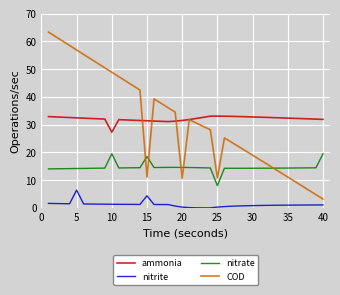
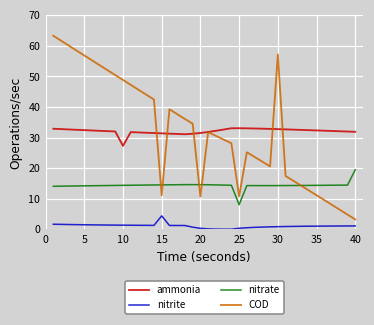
  {
    "ammonia": {
      "5": 32,
      "10": 27,
      "15": 31,
      "20": 32,
      "25": 33,
      "30": 33,
      "35": 32,
      "40": 32
    },
    "nitrite": {
-     "5": 6,
+     "5": 1,
      "10": 1,
      "15": 4,
      "20": 0,
      "25": 0,
      "30": 1,
      "35": 1,
      "40": 1
    },
    "nitrate": {
      "5": 14,
-     "10": 20,
-     "15": 19,
+     "10": 14,
+     "15": 15,
      "20": 15,
      "25": 8,
      "30": 14,
      "35": 14,
      "40": 19
    },
    "COD": {
      "5": 57,
      "10": 49,
      "15": 11,
      "20": 11,
      "25": 11,
-     "30": 19,
+     "30": 57,
      "35": 11,
      "40": 3
    }
  }
